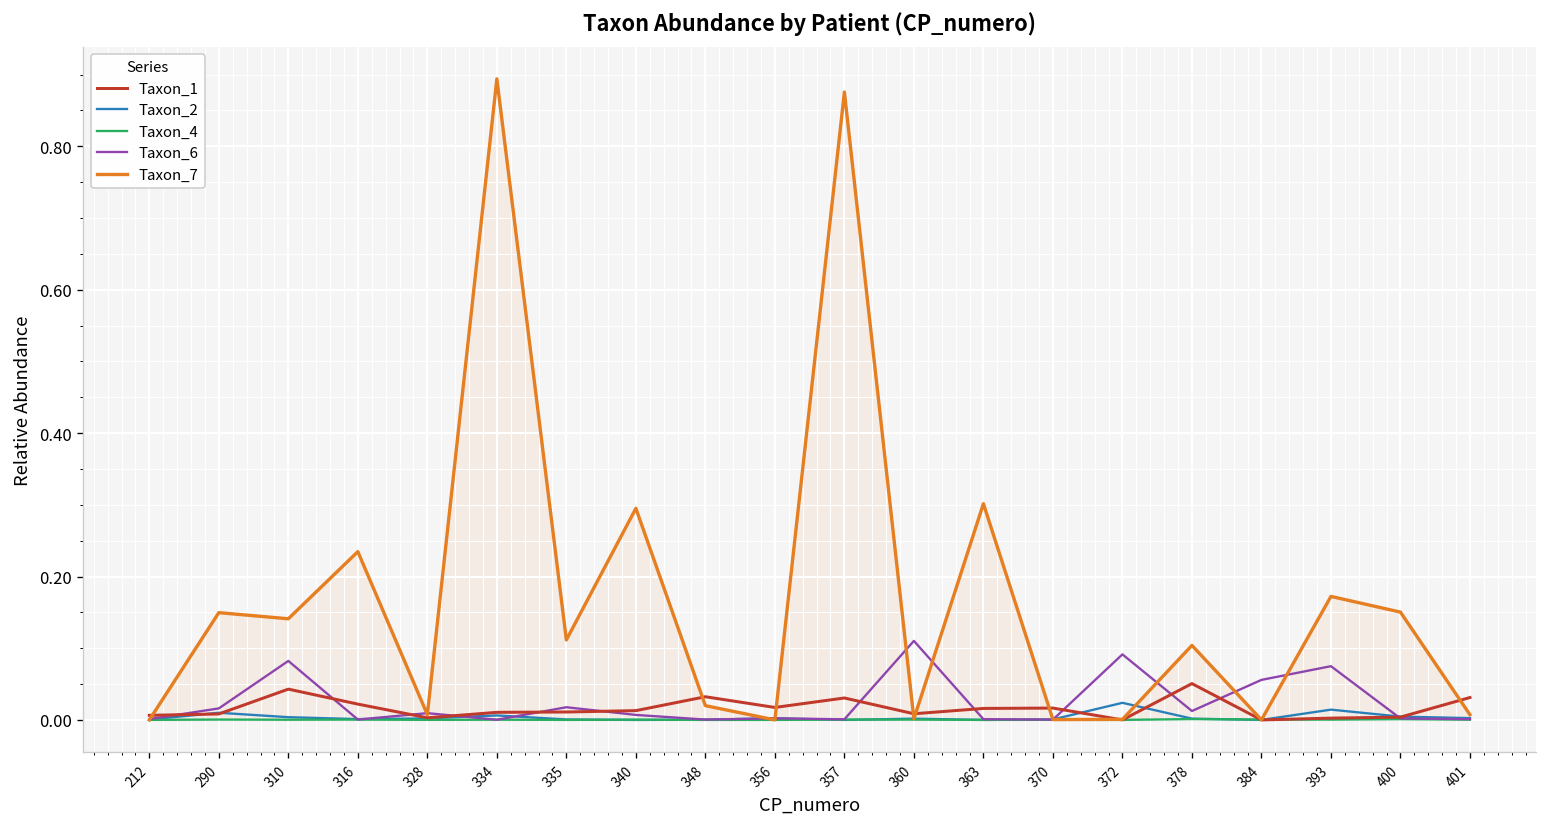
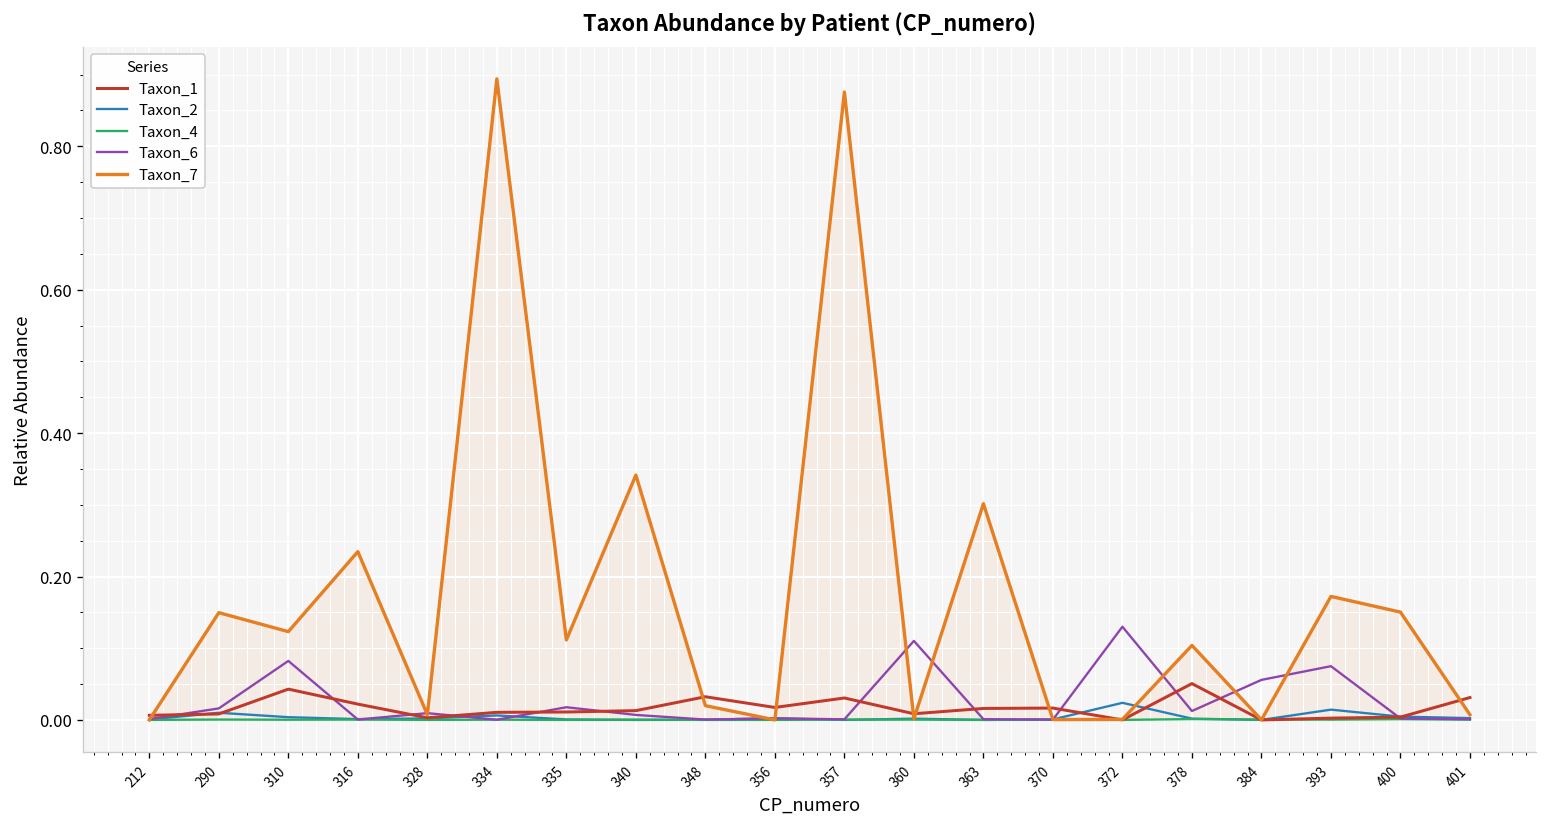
  {
    "Taxon_1": {
      "212": 0.01,
      "310": 0.04,
      "316": 0.02,
      "334": 0.01,
      "335": 0.01,
      "340": 0.01,
      "348": 0.03,
      "356": 0.02,
      "357": 0.03,
      "360": 0.01,
      "363": 0.02,
      "370": 0.02,
      "378": 0.05,
      "401": 0.03
    },
    "Taxon_2": {
      "334": 0.01,
      "372": 0.02,
      "393": 0.01
    },
    "Taxon_4": {
      "290": 0.00
    },
    "Taxon_6": {
      "290": 0.02,
      "310": 0.08,
      "335": 0.02,
      "340": 0.01,
      "360": 0.11,
-     "372": 0.09,
+     "372": 0.13,
      "378": 0.01,
      "384": 0.06,
      "393": 0.07
    },
    "Taxon_7": {
      "290": 0.15,
-     "310": 0.14,
+     "310": 0.12,
      "316": 0.23,
      "334": 0.89,
      "335": 0.11,
-     "340": 0.30,
+     "340": 0.34,
      "348": 0.02,
      "357": 0.88,
      "363": 0.30,
      "378": 0.10,
      "393": 0.17,
      "400": 0.15,
      "401": 0.01
    }
  }
